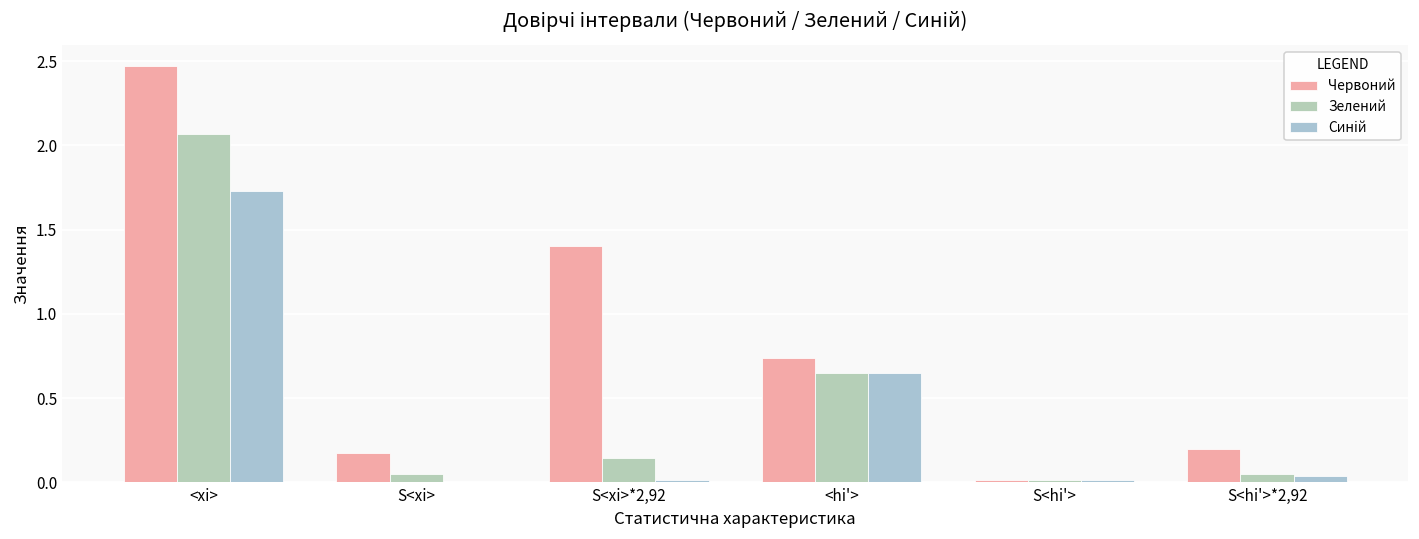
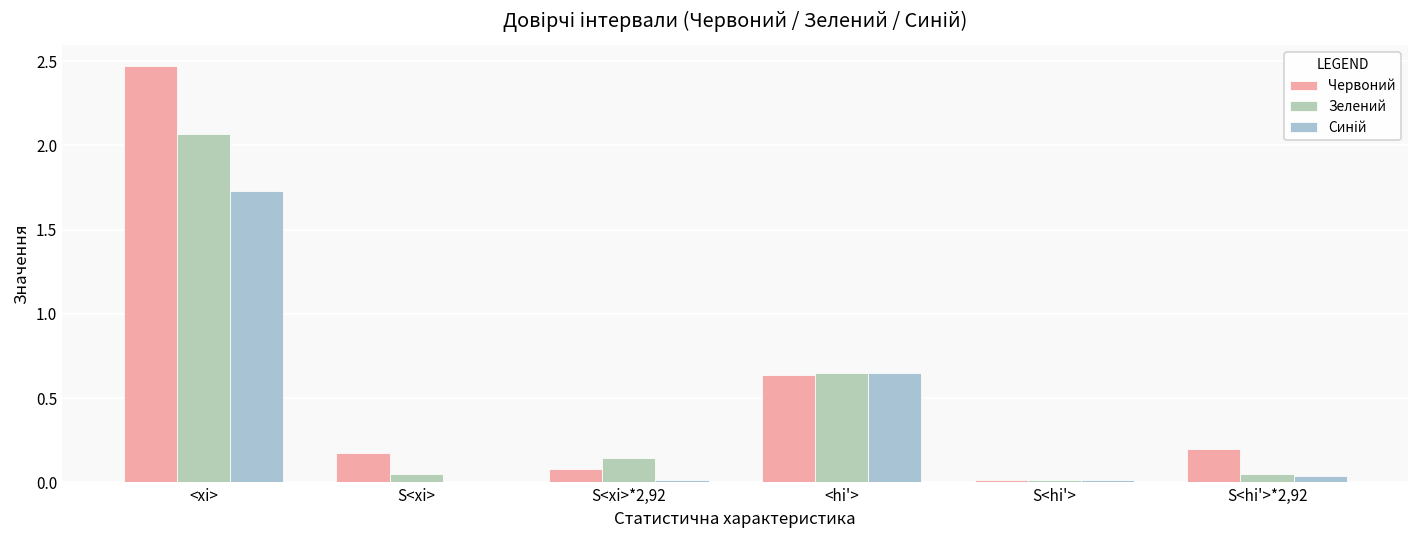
  {
    "Червоний": {
      "<xi>": 2.47,
      "S<xi>": 0.18,
-     "S<xi>*2,92": 1.40,
-     "<hi'>": 0.74,
+     "S<xi>*2,92": 0.08,
+     "<hi'>": 0.64,
      "S<hi'>*2,92": 0.20
    }
  }
